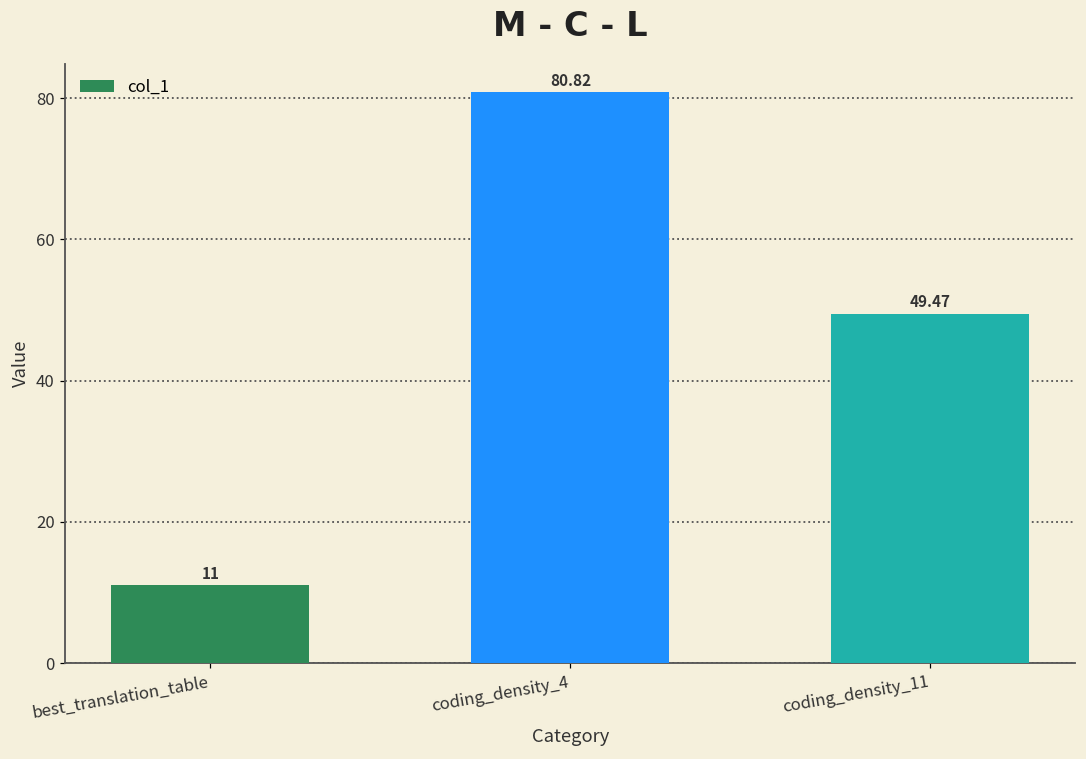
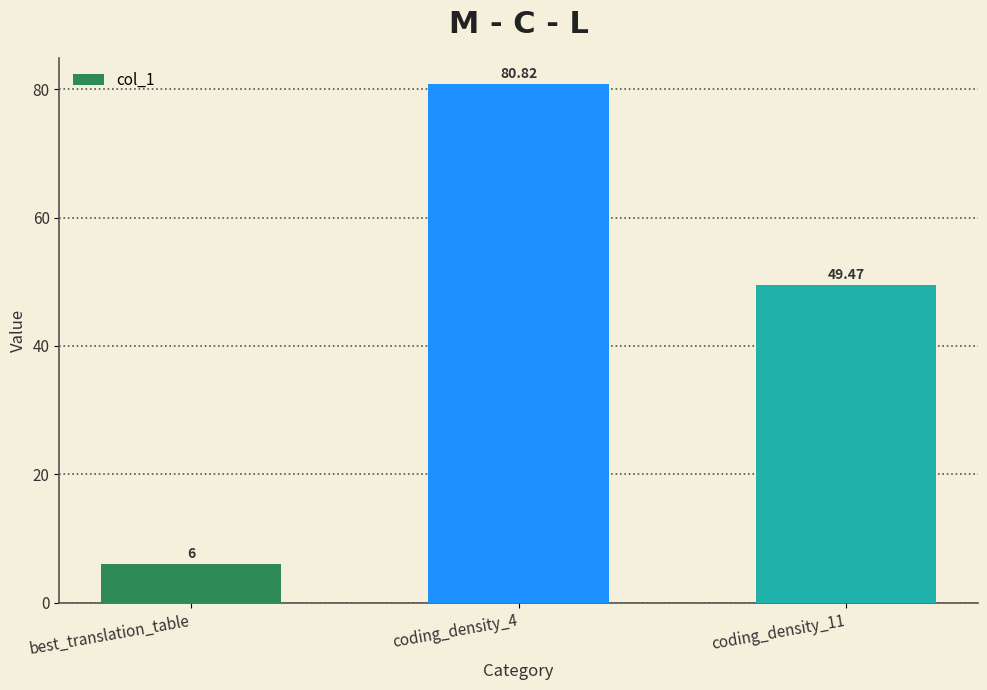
  {
-   "best_translation_table": 11,
+   "best_translation_table": 6,
    "coding_density_4": 80.82,
    "coding_density_11": 49.47
  }
